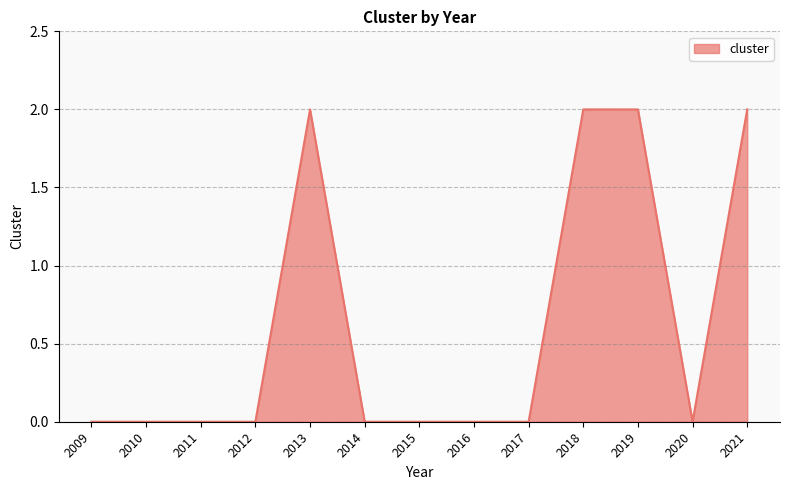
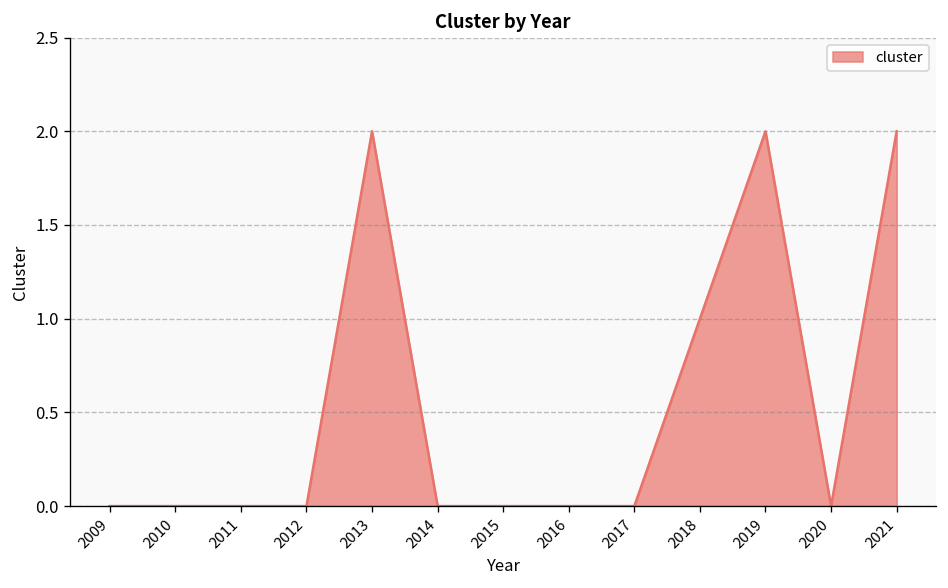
  {
    "2009": 0,
    "2010": 0,
    "2011": 0,
    "2012": 0,
    "2013": 2,
    "2014": 0,
    "2015": 0,
    "2016": 0,
    "2017": 0,
-   "2018": 2,
+   "2018": 1,
    "2019": 2,
    "2020": 0,
    "2021": 2
  }
